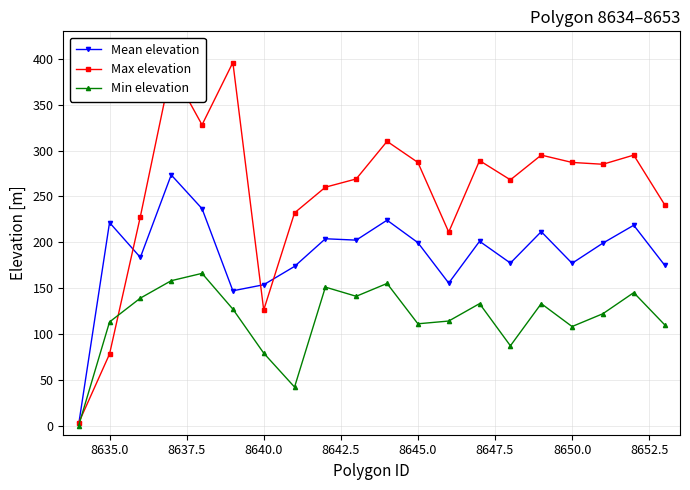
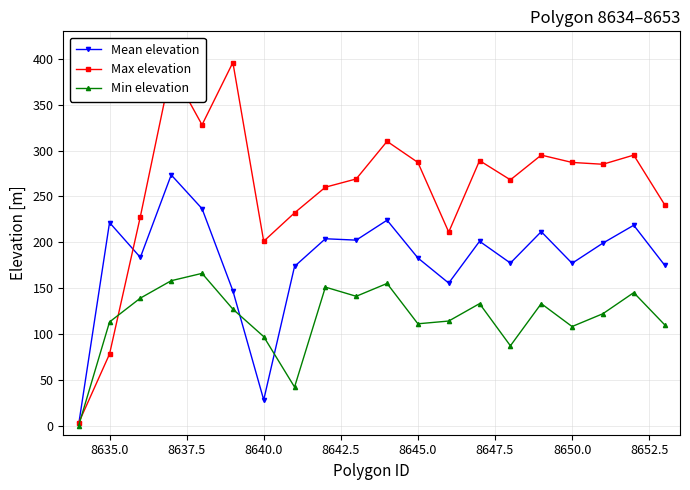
  {
    "Mean elevation": {
      "8635.0": 220,
-     "8640.0": 150,
-     "8645.0": 200,
+     "8640.0": 30,
+     "8645.0": 180,
      "8650.0": 180
    },
    "Max elevation": {
      "8635.0": 80,
-     "8640.0": 130,
+     "8640.0": 200,
      "8645.0": 290,
      "8650.0": 290
    },
    "Min elevation": {
      "8635.0": 110,
-     "8640.0": 80,
+     "8640.0": 100,
      "8645.0": 110,
      "8650.0": 110
    }
  }
